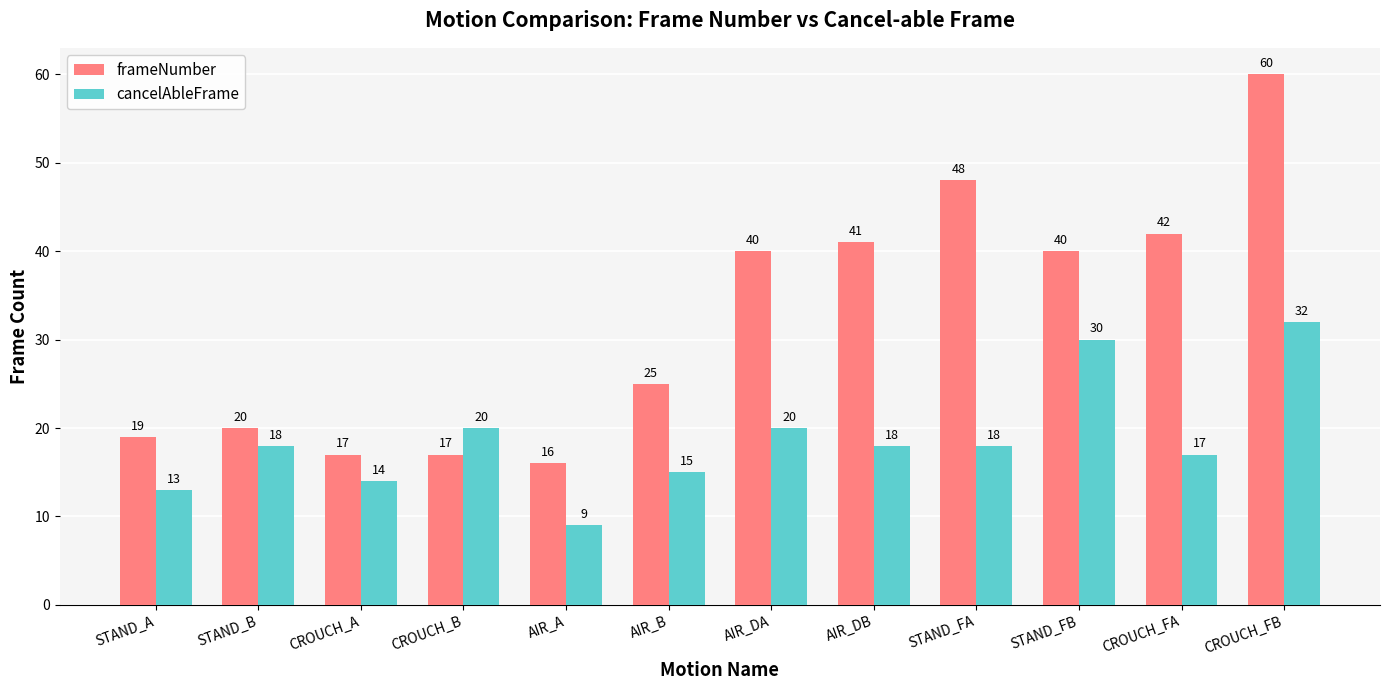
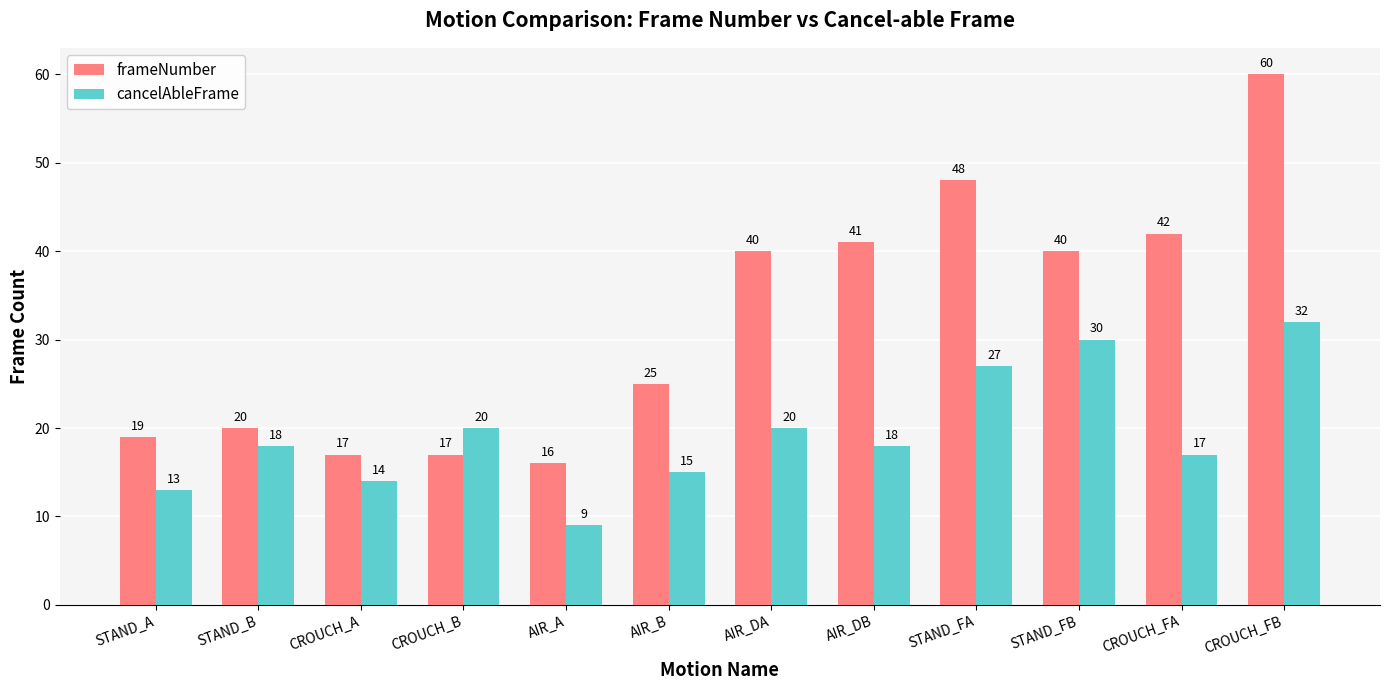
  {
    "frameNumber": {
      "STAND_A": 19,
      "STAND_B": 20,
      "CROUCH_A": 17,
      "CROUCH_B": 17,
      "AIR_A": 16,
      "AIR_B": 25,
      "AIR_DA": 40,
      "AIR_DB": 41,
      "STAND_FA": 48,
      "STAND_FB": 40,
      "CROUCH_FA": 42,
      "CROUCH_FB": 60
    },
    "cancelAbleFrame": {
      "STAND_A": 13,
      "STAND_B": 18,
      "CROUCH_A": 14,
      "CROUCH_B": 20,
      "AIR_A": 9,
      "AIR_B": 15,
      "AIR_DA": 20,
      "AIR_DB": 18,
-     "STAND_FA": 18,
+     "STAND_FA": 27,
      "STAND_FB": 30,
      "CROUCH_FA": 17,
      "CROUCH_FB": 32
    }
  }
